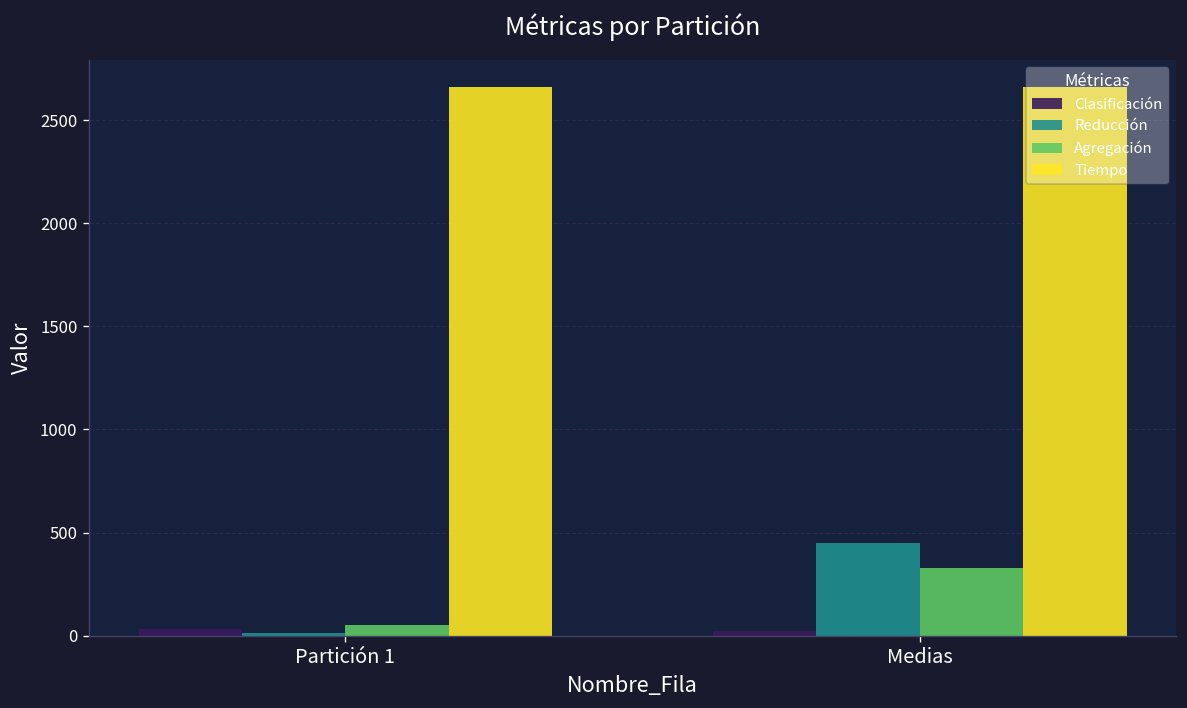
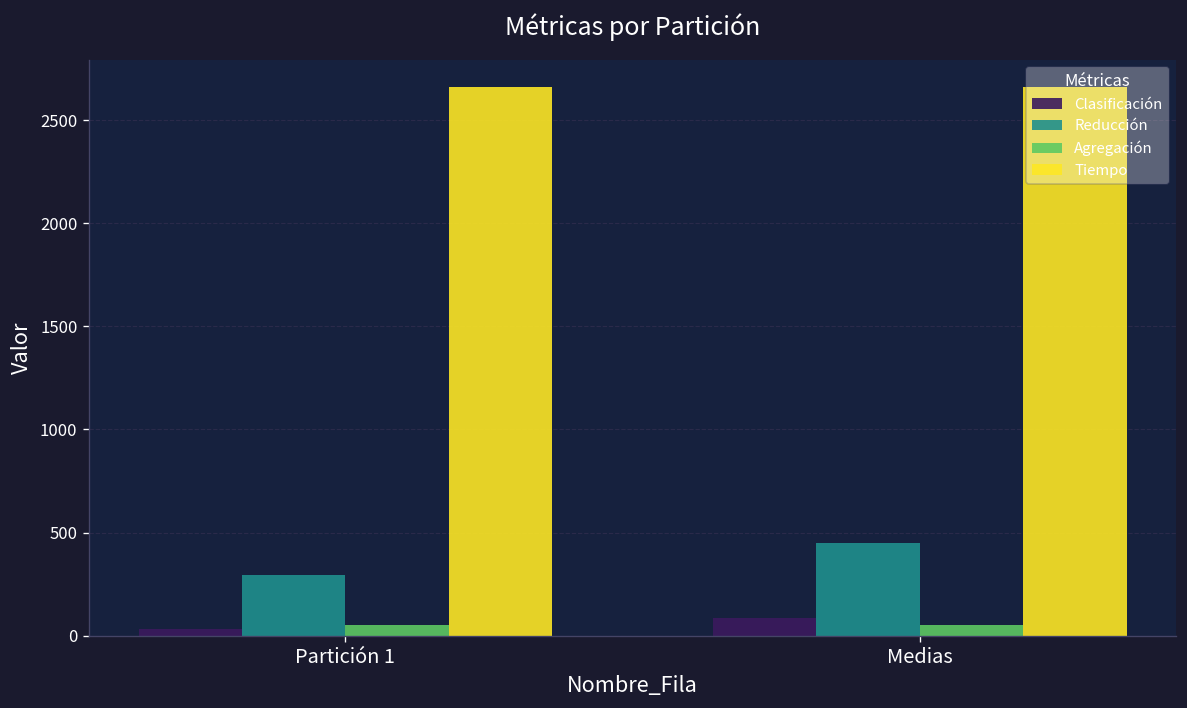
  {
    "Clasificación": {
      "Partición 1": 30,
-     "Medias": 20
+     "Medias": 90
    },
    "Reducción": {
-     "Partición 1": 10,
+     "Partición 1": 290,
      "Medias": 450
    },
    "Agregación": {
      "Partición 1": 50,
-     "Medias": 330
+     "Medias": 50
    },
    "Tiempo": {
      "Partición 1": 2660
    }
  }
